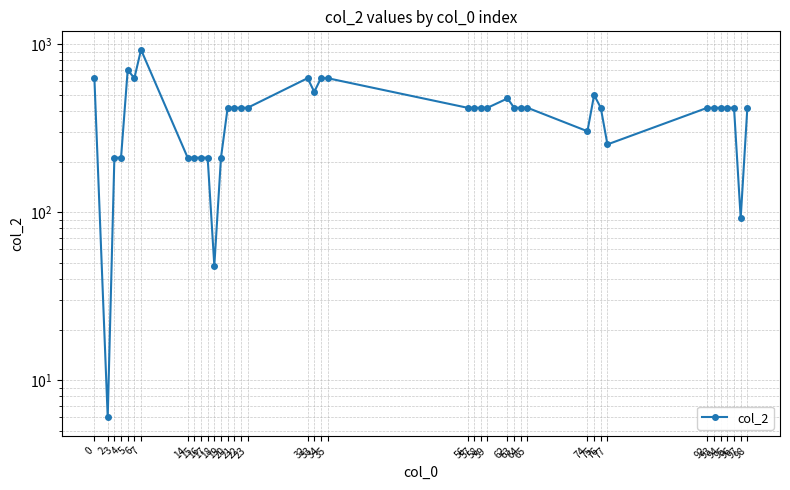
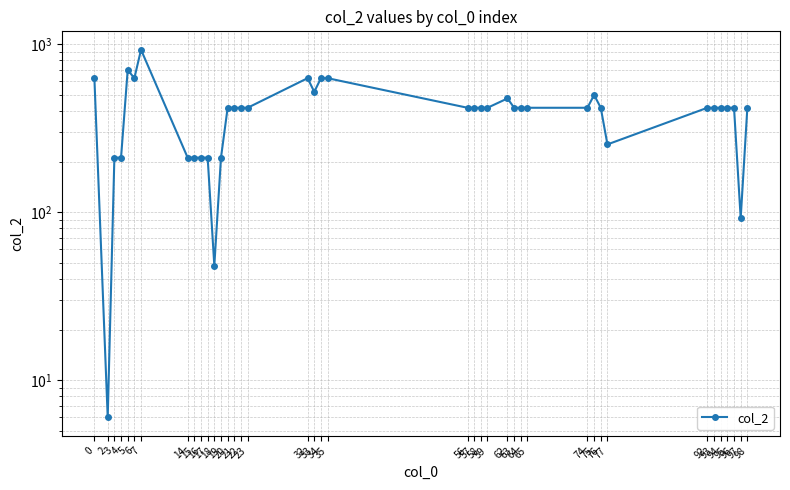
  {
    "0": 630,
    "2": 6,
    "3": 210,
    "4": 210,
    "5": 700,
    "6": 630,
    "7": 900,
    "14": 210,
    "15": 210,
    "16": 210,
    "17": 210,
    "18": 48,
    "19": 210,
    "20": 420,
    "21": 420,
    "22": 420,
    "23": 420,
    "32": 630,
    "33": 520,
    "34": 630,
    "35": 630,
    "56": 420,
    "57": 420,
    "58": 420,
    "59": 420,
    "62": 480,
    "63": 420,
    "64": 420,
    "65": 420,
-   "74": 300,
+   "74": 420,
    "75": 500,
    "76": 420,
    "77": 250,
    "92": 420,
    "93": 420,
    "94": 420,
    "95": 420,
    "96": 420,
    "97": 90,
    "98": 420
  }
